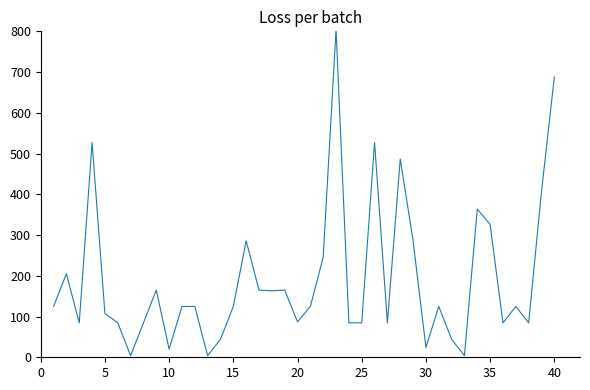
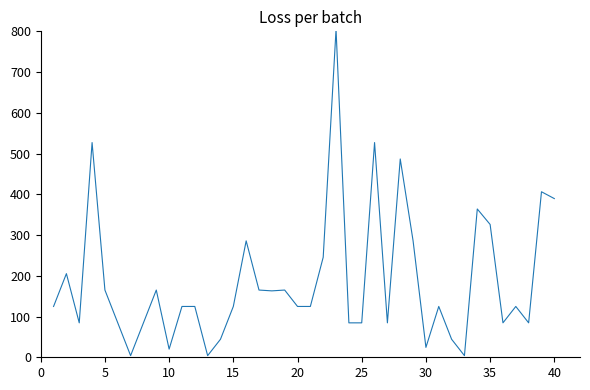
  {
-   "5": 110,
+   "5": 170,
    "10": 20,
    "15": 120,
-   "20": 90,
+   "20": 120,
    "25": 80,
    "30": 20,
    "35": 330,
-   "40": 690
+   "40": 390
  }
